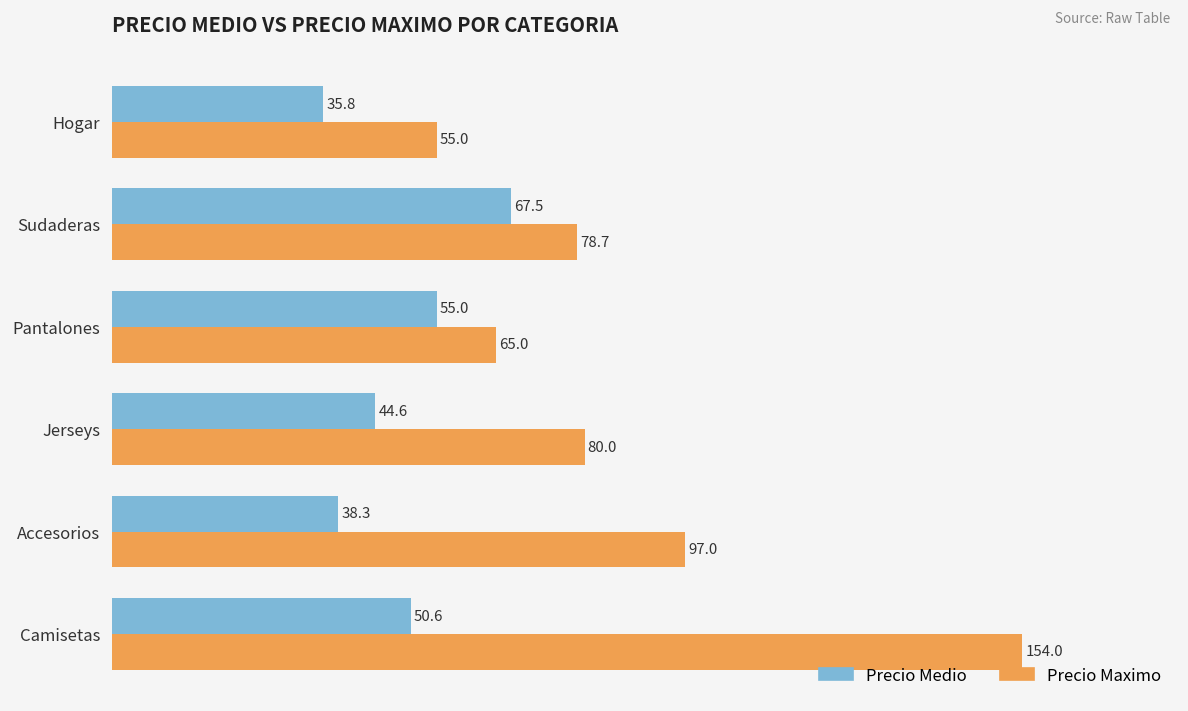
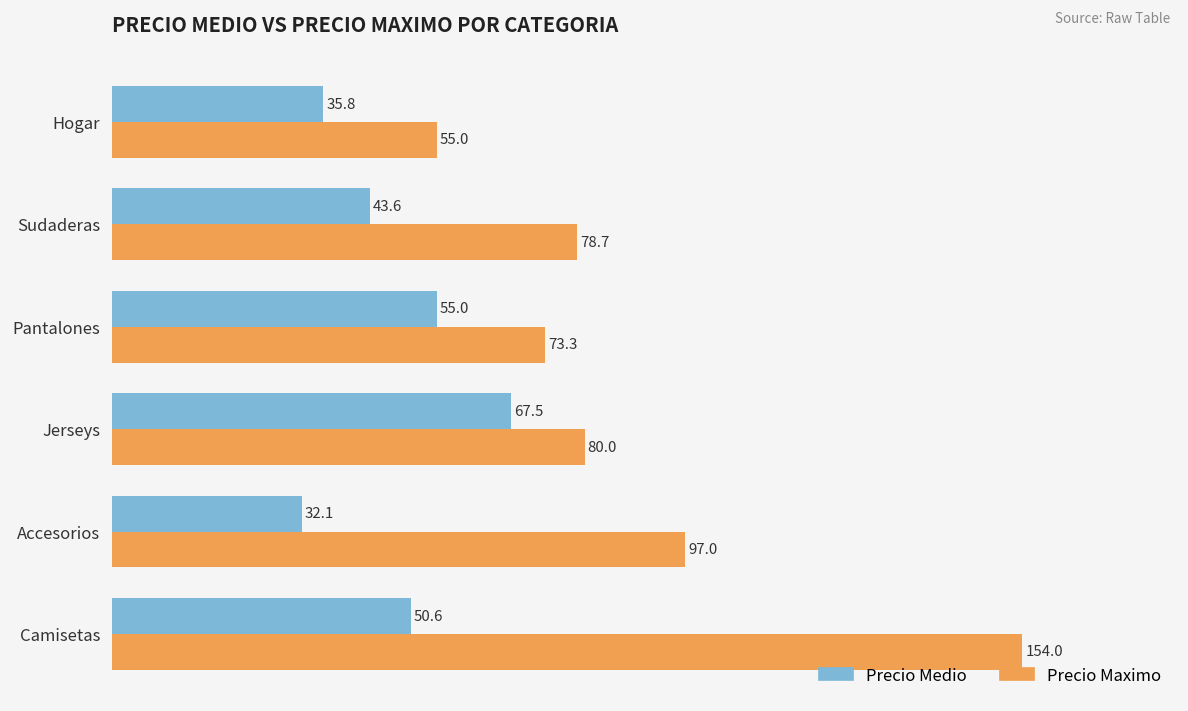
  {
    "Precio Medio": {
      "Hogar": 35.8,
-     "Sudaderas": 67.5,
+     "Sudaderas": 43.6,
      "Pantalones": 55.0,
-     "Jerseys": 44.6,
-     "Accesorios": 38.3,
+     "Jerseys": 67.5,
+     "Accesorios": 32.1,
      "Camisetas": 50.6
    },
    "Precio Maximo": {
      "Hogar": 55.0,
      "Sudaderas": 78.7,
-     "Pantalones": 65.0,
+     "Pantalones": 73.3,
      "Jerseys": 80.0,
      "Accesorios": 97.0,
      "Camisetas": 154.0
    }
  }
